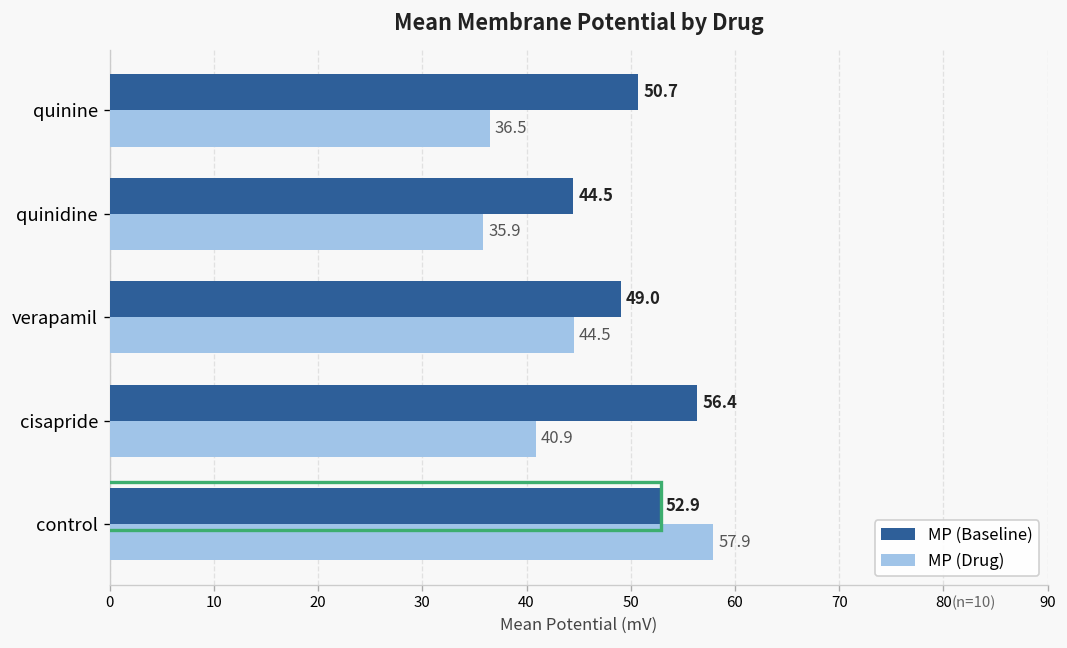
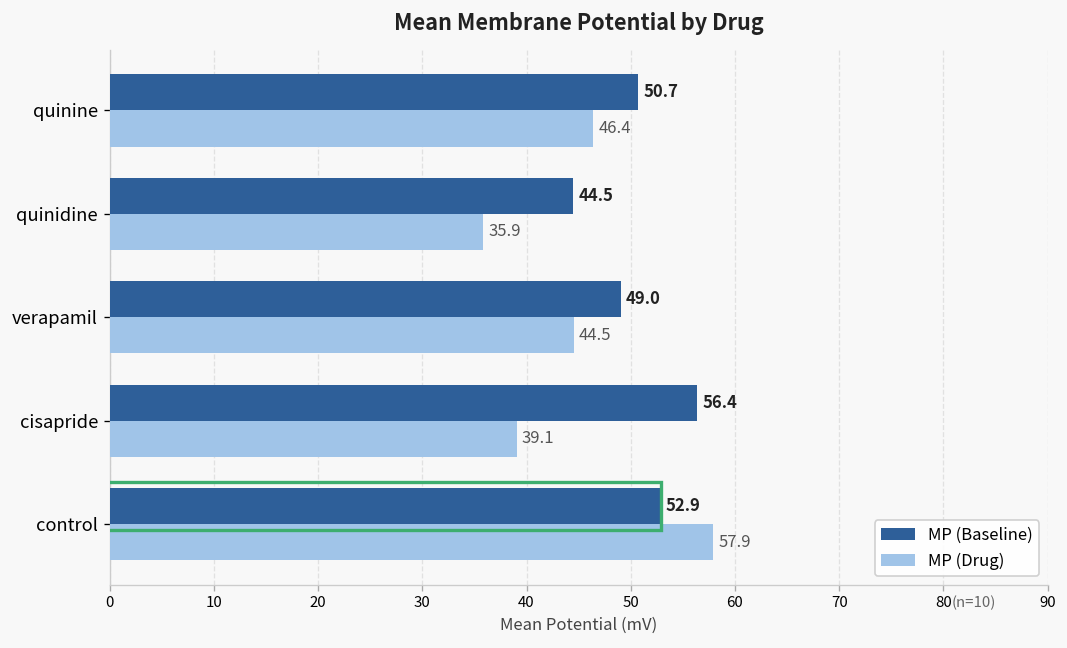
  {
    "MP (Drug)": {
-     "quinine": 36.5,
+     "quinine": 46.4,
      "quinidine": 35.9,
      "verapamil": 44.5,
-     "cisapride": 40.9,
+     "cisapride": 39.1,
      "control": 57.9
    }
  }
